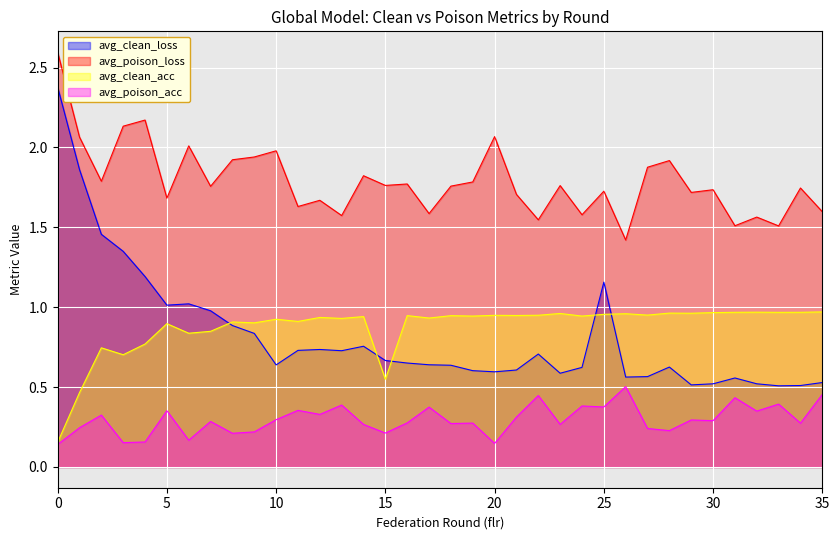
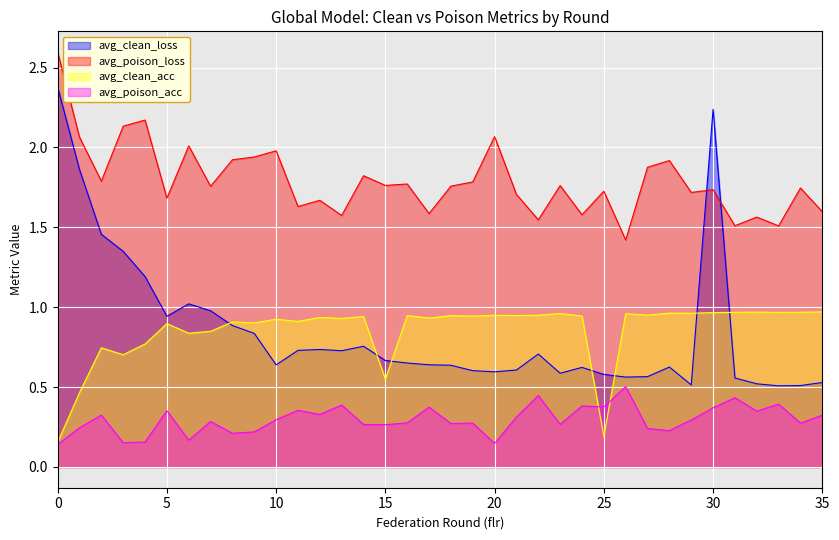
  {
    "avg_clean_loss": {
      "0": 2.38,
-     "5": 1.01,
+     "5": 0.94,
      "10": 0.64,
      "15": 0.67,
      "20": 0.60,
-     "25": 1.16,
-     "30": 0.52,
+     "25": 0.58,
+     "30": 2.24,
      "35": 0.53
    },
    "avg_poison_loss": {
      "0": 2.60,
      "5": 1.68,
      "10": 1.98,
      "15": 1.76,
      "20": 2.07,
      "25": 1.73,
      "30": 1.74,
      "35": 1.60
    },
    "avg_clean_acc": {
      "5": 0.90,
      "10": 0.92,
      "15": 0.55,
      "20": 0.95,
-     "25": 0.96,
+     "25": 0.19,
      "30": 0.97,
      "35": 0.97
    },
    "avg_poison_acc": {
      "5": 0.35,
      "10": 0.30,
-     "15": 0.21,
+     "15": 0.26,
      "20": 0.15,
      "25": 0.38,
-     "30": 0.29,
-     "35": 0.45
+     "30": 0.37,
+     "35": 0.32
    }
  }
